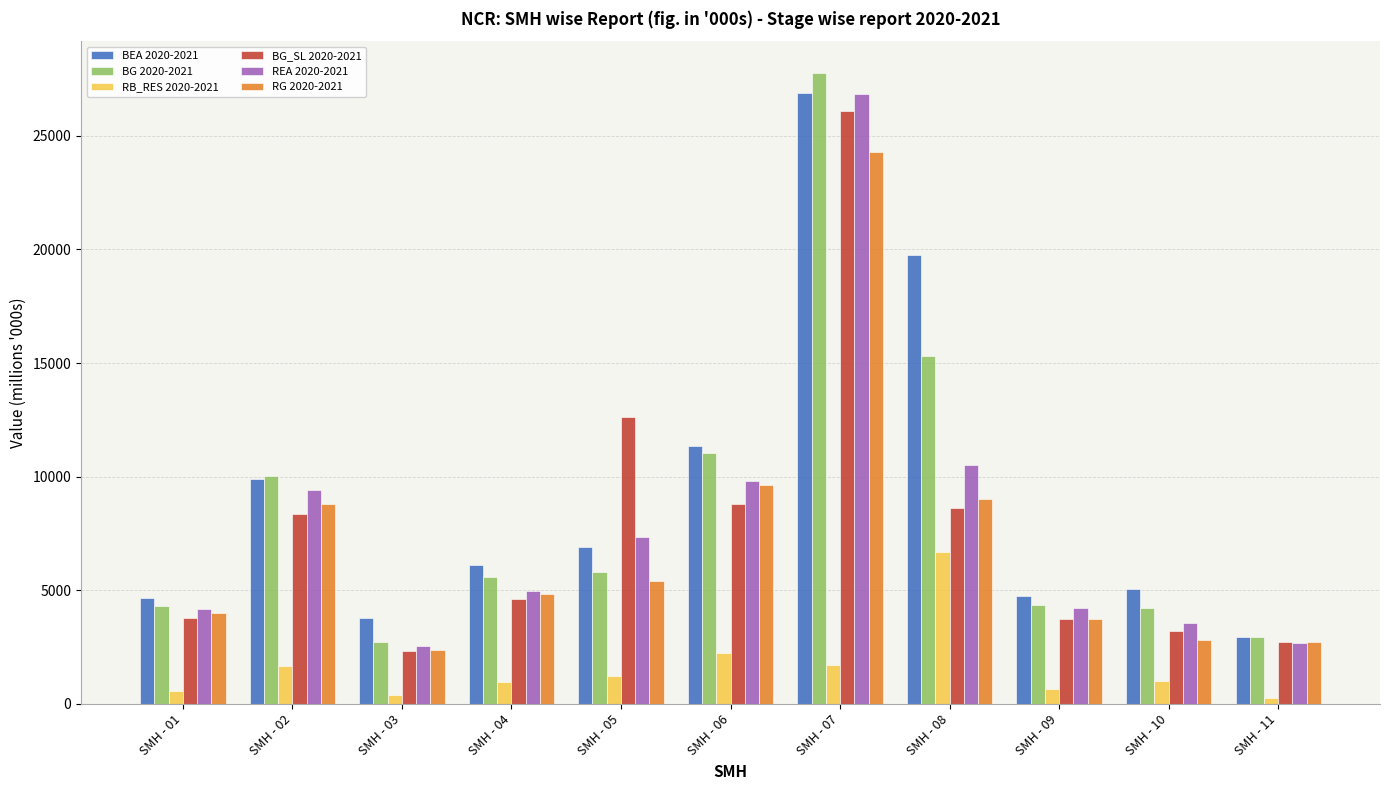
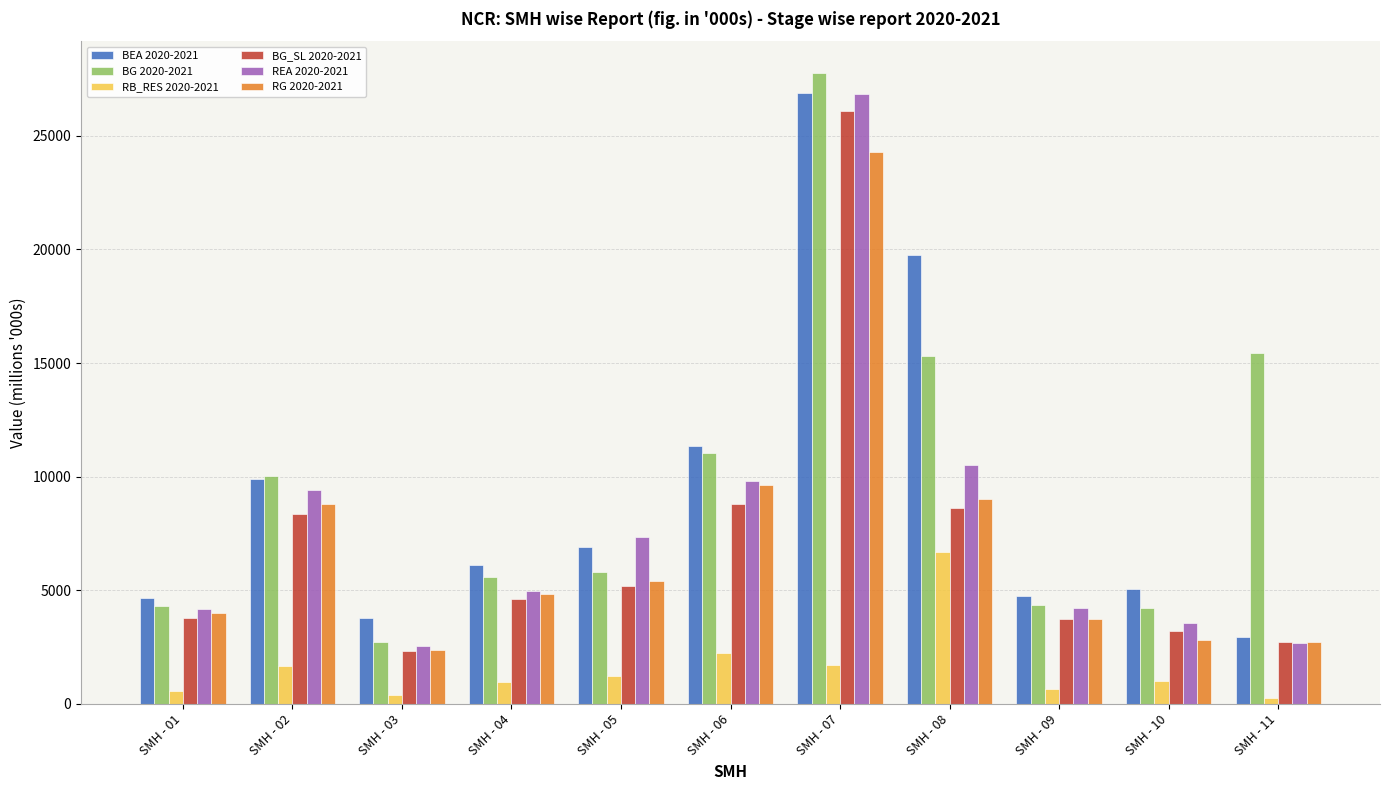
  {
    "BEA 2020-2021": {
      "SMH - 01": 4700,
      "SMH - 02": 9900,
      "SMH - 03": 3800,
      "SMH - 04": 6100,
      "SMH - 05": 6900,
      "SMH - 06": 11400,
      "SMH - 07": 26900,
      "SMH - 08": 19800,
      "SMH - 09": 4700,
      "SMH - 10": 5000,
      "SMH - 11": 2900
    },
    "BG 2020-2021": {
      "SMH - 01": 4300,
      "SMH - 02": 10000,
      "SMH - 03": 2700,
      "SMH - 04": 5600,
      "SMH - 05": 5800,
      "SMH - 06": 11100,
      "SMH - 07": 27800,
      "SMH - 08": 15300,
      "SMH - 09": 4400,
      "SMH - 10": 4200,
-     "SMH - 11": 2900
+     "SMH - 11": 15400
    },
    "RB_RES 2020-2021": {
      "SMH - 01": 500,
      "SMH - 02": 1700,
      "SMH - 03": 400,
      "SMH - 04": 1000,
      "SMH - 05": 1200,
      "SMH - 06": 2200,
      "SMH - 07": 1700,
      "SMH - 08": 6700,
      "SMH - 09": 600,
      "SMH - 10": 1000,
      "SMH - 11": 200
    },
    "BG_SL 2020-2021": {
      "SMH - 01": 3800,
      "SMH - 02": 8400,
      "SMH - 03": 2300,
      "SMH - 04": 4600,
-     "SMH - 05": 12600,
+     "SMH - 05": 5200,
      "SMH - 06": 8800,
      "SMH - 07": 26100,
      "SMH - 08": 8600,
      "SMH - 09": 3700,
      "SMH - 10": 3200,
      "SMH - 11": 2700
    },
    "REA 2020-2021": {
      "SMH - 01": 4200,
      "SMH - 02": 9400,
      "SMH - 03": 2500,
      "SMH - 04": 4900,
      "SMH - 05": 7400,
      "SMH - 06": 9800,
      "SMH - 07": 26900,
      "SMH - 08": 10500,
      "SMH - 09": 4200,
      "SMH - 10": 3500,
      "SMH - 11": 2700
    },
    "RG 2020-2021": {
      "SMH - 01": 4000,
      "SMH - 02": 8800,
      "SMH - 03": 2400,
      "SMH - 04": 4800,
      "SMH - 05": 5400,
      "SMH - 06": 9600,
      "SMH - 07": 24300,
      "SMH - 08": 9000,
      "SMH - 09": 3700,
      "SMH - 10": 2800,
      "SMH - 11": 2700
    }
  }
